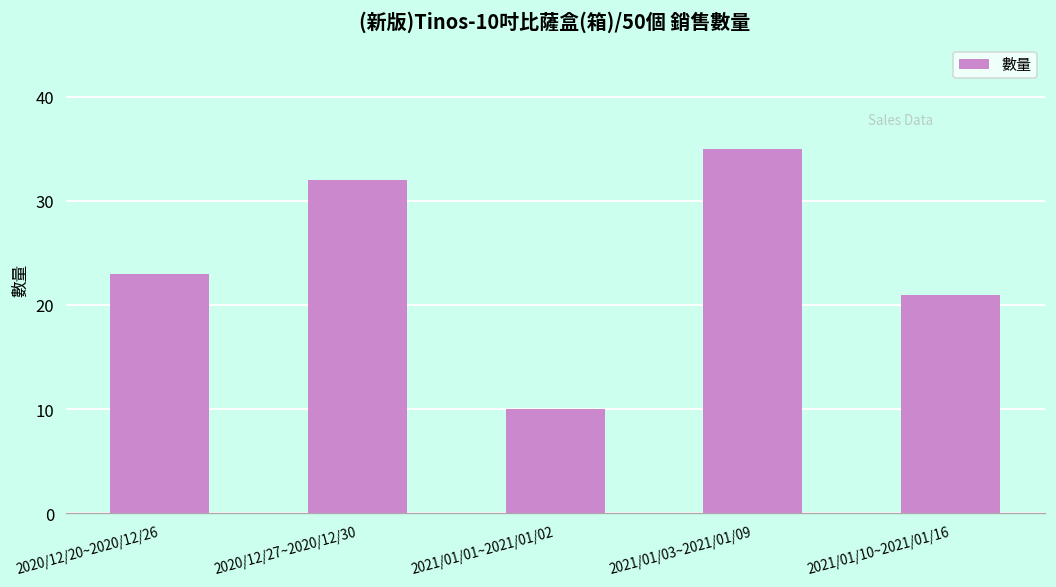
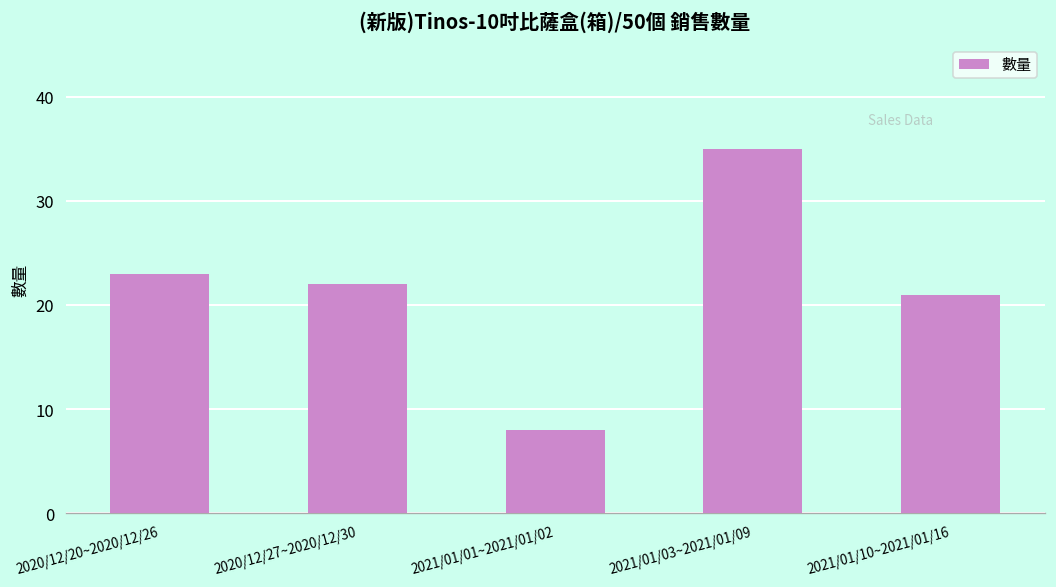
  {
    "2020/12/20~2020/12/26": 23,
-   "2020/12/27~2020/12/30": 32,
-   "2021/01/01~2021/01/02": 10,
+   "2020/12/27~2020/12/30": 22,
+   "2021/01/01~2021/01/02": 8,
    "2021/01/03~2021/01/09": 35,
    "2021/01/10~2021/01/16": 21
  }
